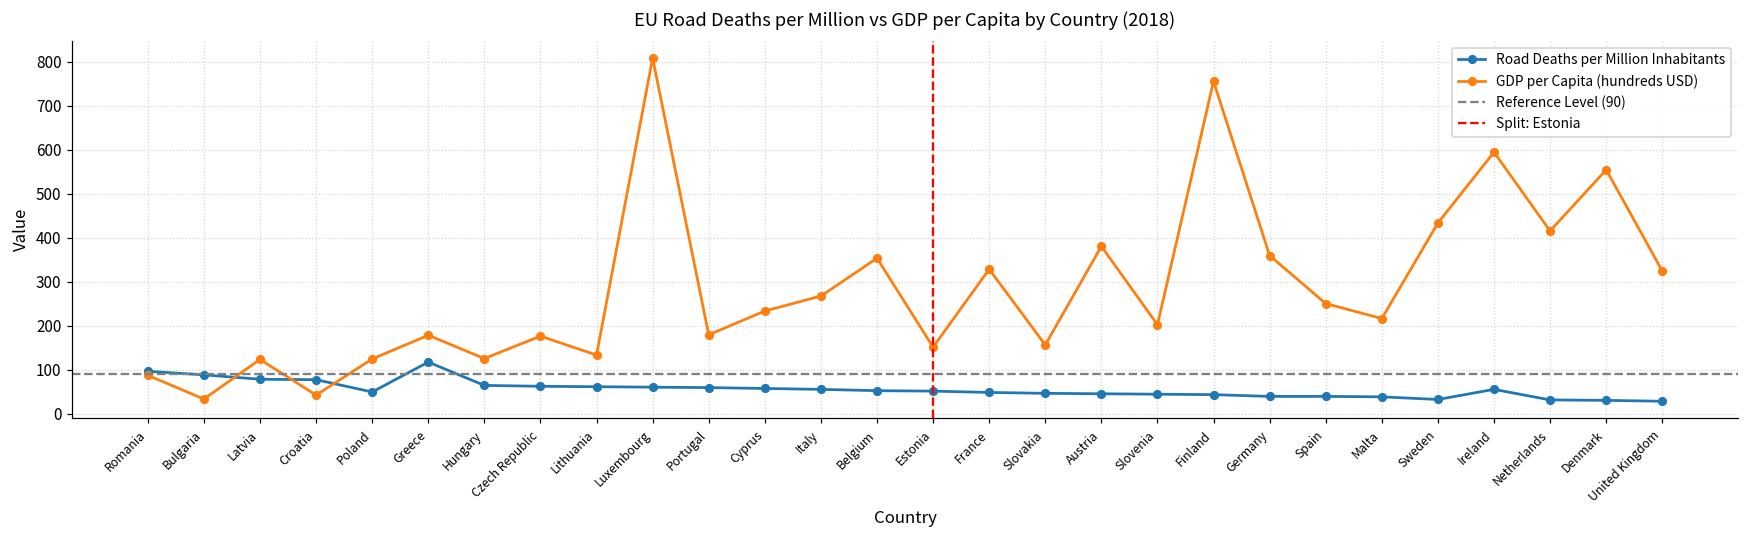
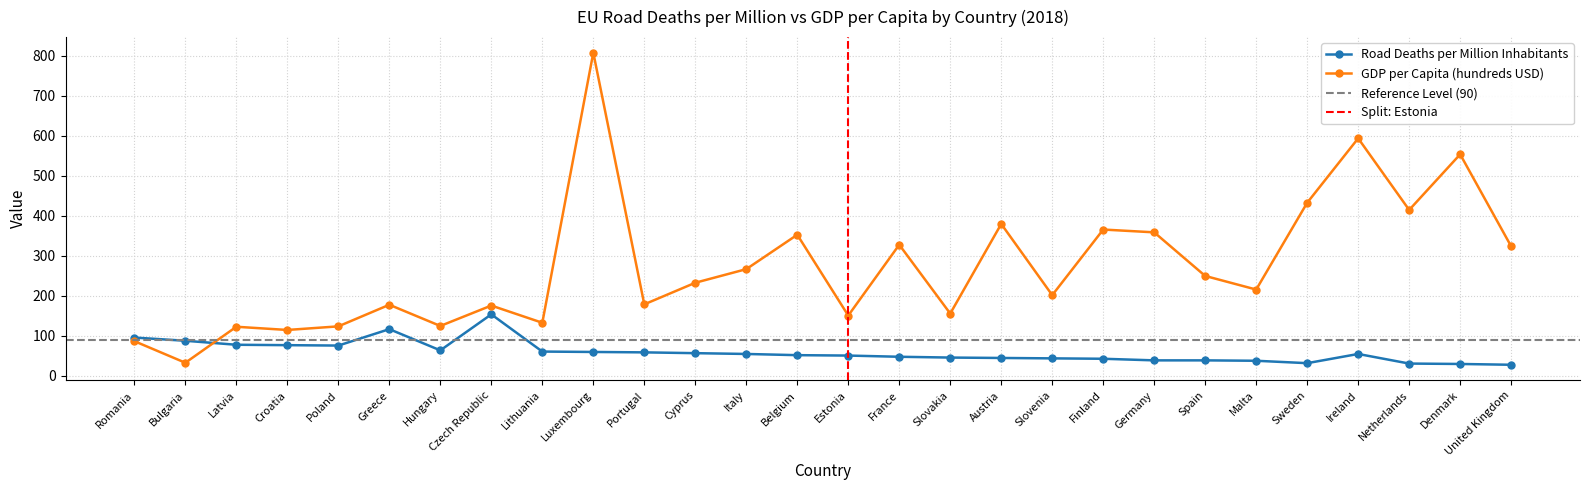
  {
    "Road Deaths per Million Inhabitants": {
      "Romania": 100,
      "Bulgaria": 90,
      "Latvia": 80,
      "Croatia": 80,
-     "Poland": 50,
+     "Poland": 80,
      "Greece": 120,
      "Hungary": 60,
-     "Czech Republic": 60,
+     "Czech Republic": 150,
      "Lithuania": 60,
      "Luxembourg": 60,
      "Portugal": 60,
      "Cyprus": 60,
      "Italy": 60,
      "Belgium": 50,
      "Estonia": 50,
      "France": 50,
      "Slovakia": 50,
      "Austria": 50,
      "Slovenia": 40,
      "Finland": 40,
      "Germany": 40,
      "Spain": 40,
      "Malta": 40,
      "Sweden": 30,
      "Ireland": 60,
      "Netherlands": 30,
      "Denmark": 30,
      "United Kingdom": 30
    },
    "GDP per Capita (hundreds USD)": {
      "Romania": 90,
      "Bulgaria": 30,
      "Latvia": 120,
-     "Croatia": 40,
+     "Croatia": 120,
      "Poland": 120,
      "Greece": 180,
      "Hungary": 130,
      "Czech Republic": 180,
      "Lithuania": 130,
      "Luxembourg": 810,
      "Portugal": 180,
      "Cyprus": 230,
      "Italy": 270,
      "Belgium": 350,
      "Estonia": 150,
      "France": 330,
      "Slovakia": 160,
      "Austria": 380,
      "Slovenia": 200,
-     "Finland": 760,
+     "Finland": 370,
      "Germany": 360,
      "Spain": 250,
      "Malta": 220,
      "Sweden": 430,
      "Ireland": 590,
      "Netherlands": 420,
      "Denmark": 550,
      "United Kingdom": 320
    }
  }
